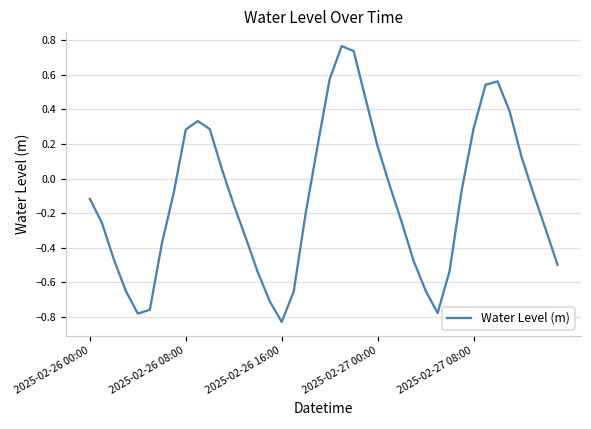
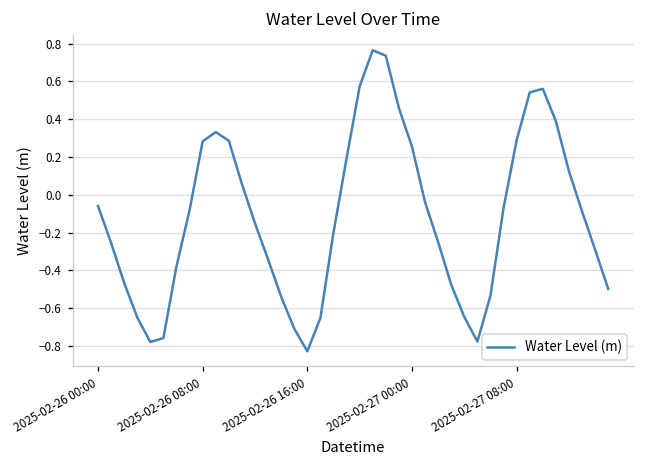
  {
-   "2025-02-26 00:00": -0.12,
+   "2025-02-26 00:00": -0.06,
    "2025-02-26 08:00": 0.28,
    "2025-02-26 16:00": -0.83,
-   "2025-02-27 00:00": 0.19,
+   "2025-02-27 00:00": 0.25,
    "2025-02-27 08:00": 0.29
  }
